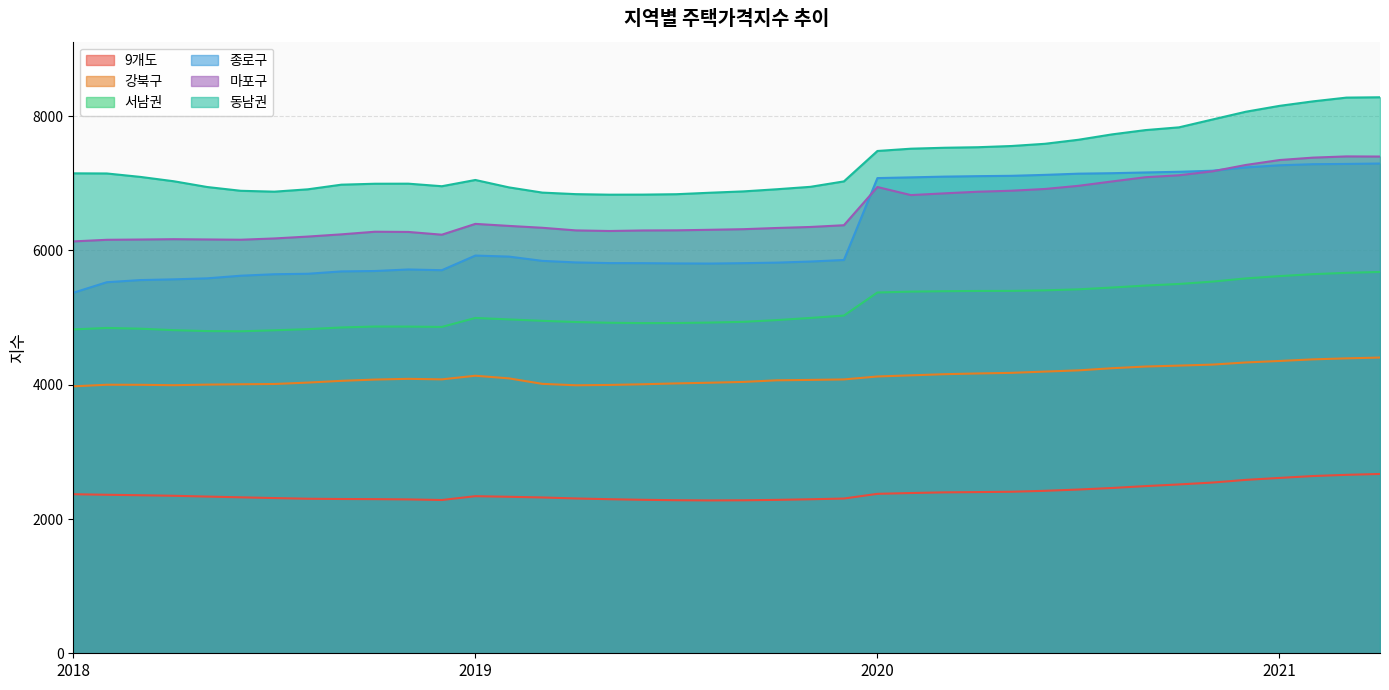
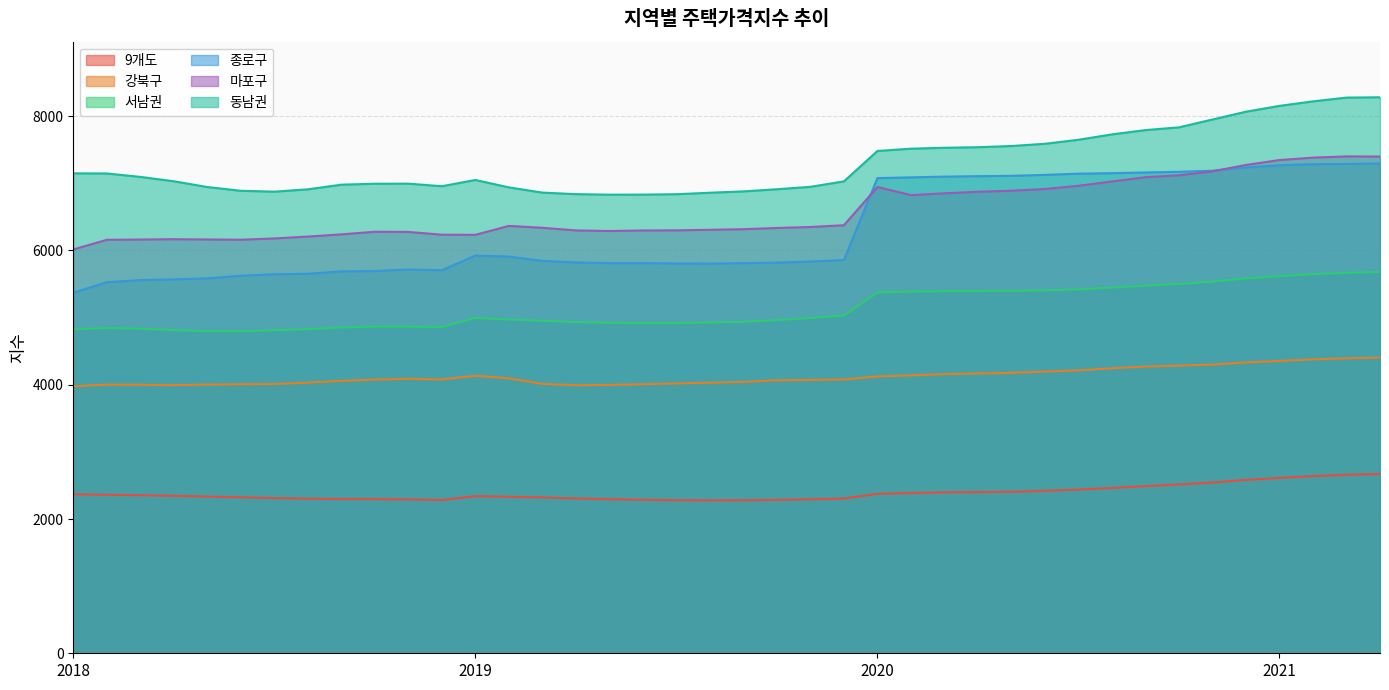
  {
    "종로구": {
      "2018": 5400,
      "2019": 5900,
      "2020": 7100,
      "2021": 7300
    },
    "마포구": {
-     "2018": 6100,
-     "2019": 6400,
+     "2018": 6000,
+     "2019": 6200,
      "2020": 6900,
      "2021": 7300
    }
  }
